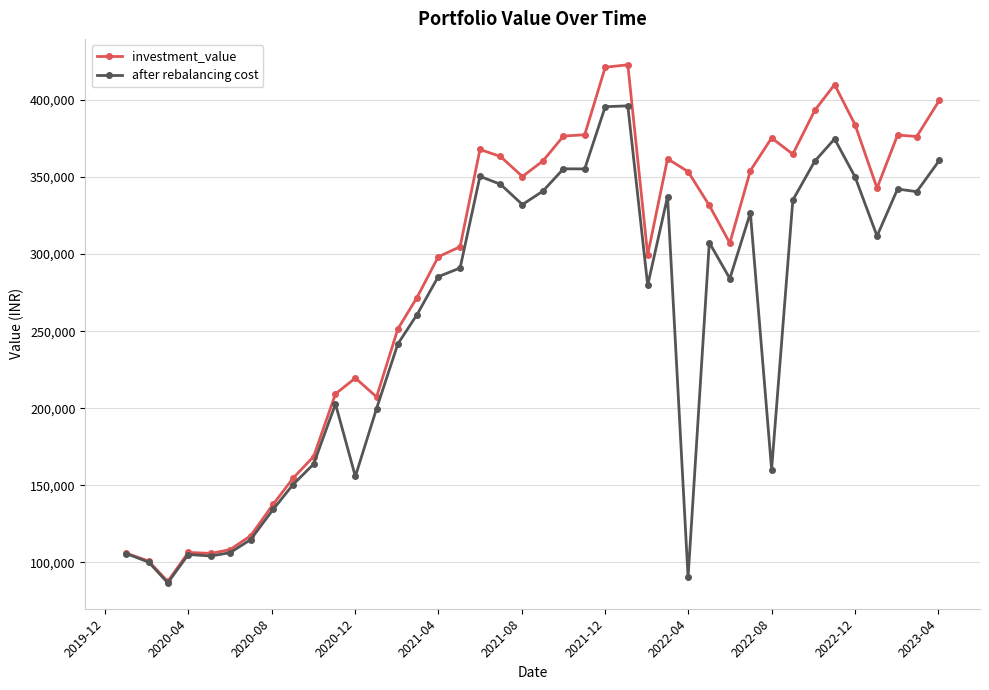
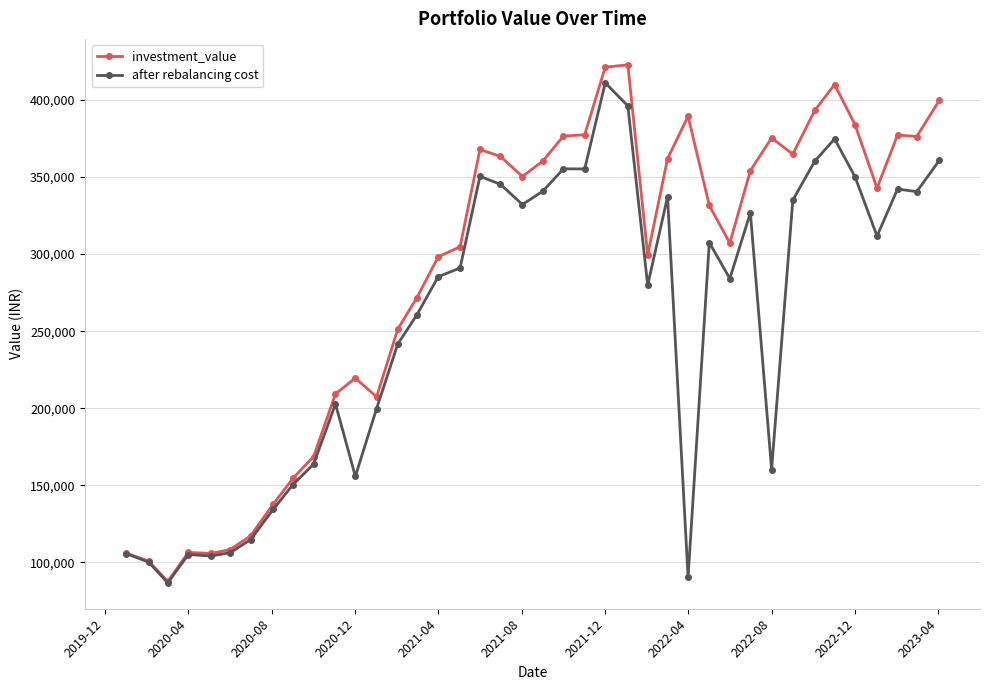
  {
    "investment_value": {
      "2020-12": "220,000",
      "2021-04": "298,000",
      "2021-12": "421,000",
-     "2022-04": "354,000",
+     "2022-04": "389,000",
      "2022-08": "375,000",
      "2022-12": "384,000"
    },
    "after rebalancing cost": {
      "2020-12": "156,000",
      "2021-04": "285,000",
-     "2021-12": "396,000",
+     "2021-12": "411,000",
      "2022-04": "90,000",
      "2022-08": "160,000",
      "2022-12": "350,000"
    }
  }
